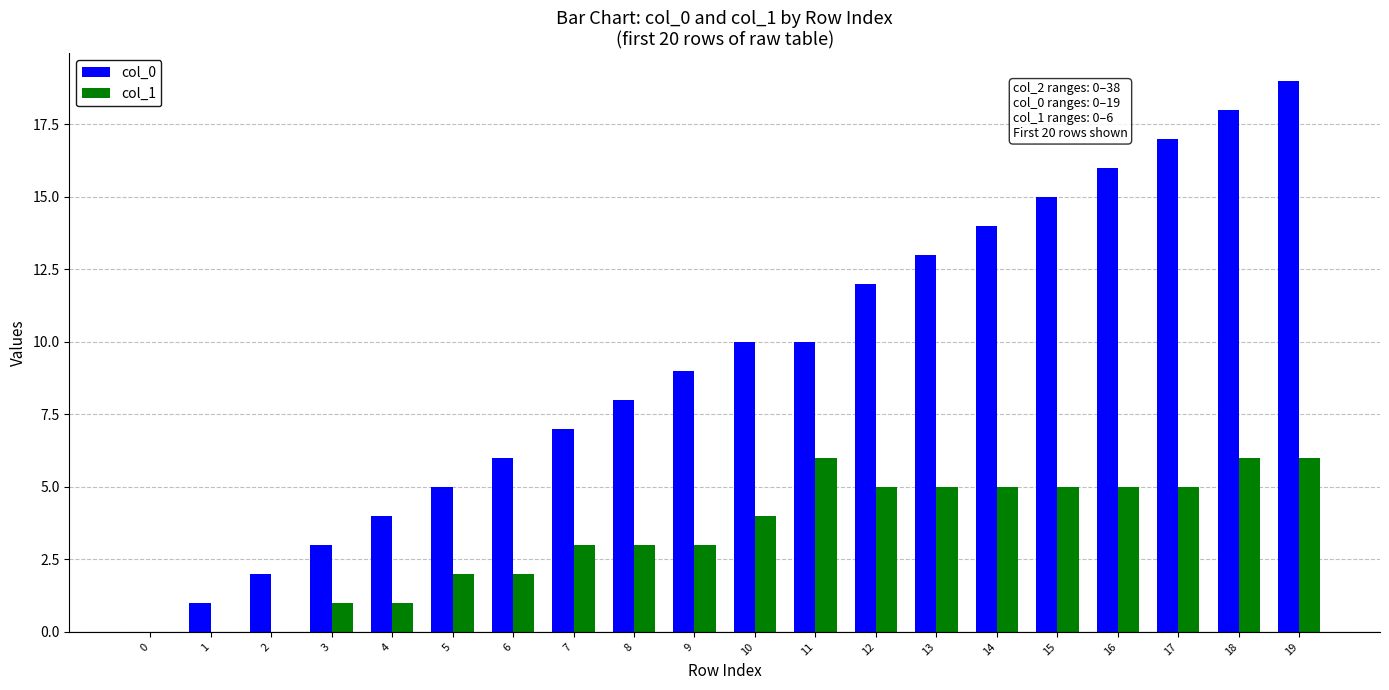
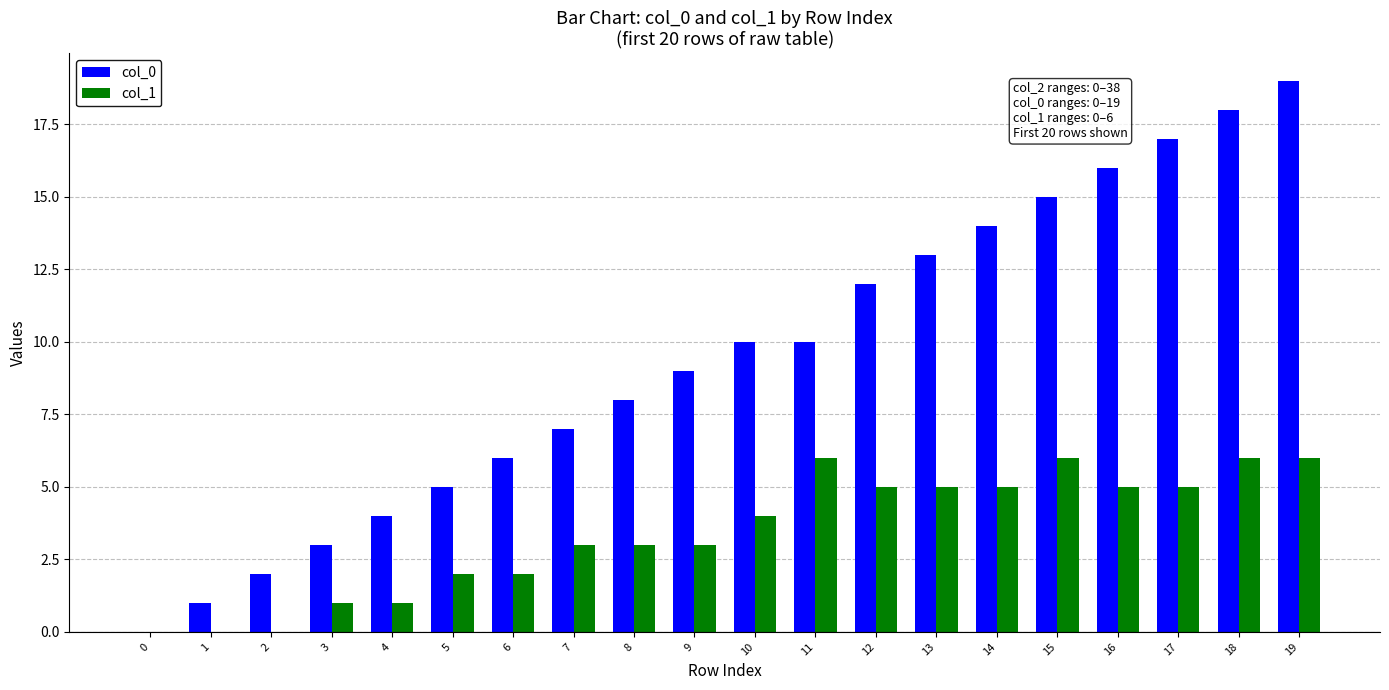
  {
    "col_0": {
      "0": 0,
      "1": 1,
      "2": 2,
      "3": 3,
      "4": 4,
      "5": 5,
      "6": 6,
      "7": 7,
      "8": 8,
      "9": 9,
      "10": 10,
      "11": 10,
      "12": 12,
      "13": 13,
      "14": 14,
      "15": 15,
      "16": 16,
      "17": 17,
      "18": 18,
      "19": 19
    },
    "col_1": {
      "0": 0,
      "1": 0,
      "2": 0,
      "3": 1,
      "4": 1,
      "5": 2,
      "6": 2,
      "7": 3,
      "8": 3,
      "9": 3,
      "10": 4,
      "11": 6,
      "12": 5,
      "13": 5,
      "14": 5,
-     "15": 5,
+     "15": 6,
      "16": 5,
      "17": 5,
      "18": 6,
      "19": 6
    }
  }
